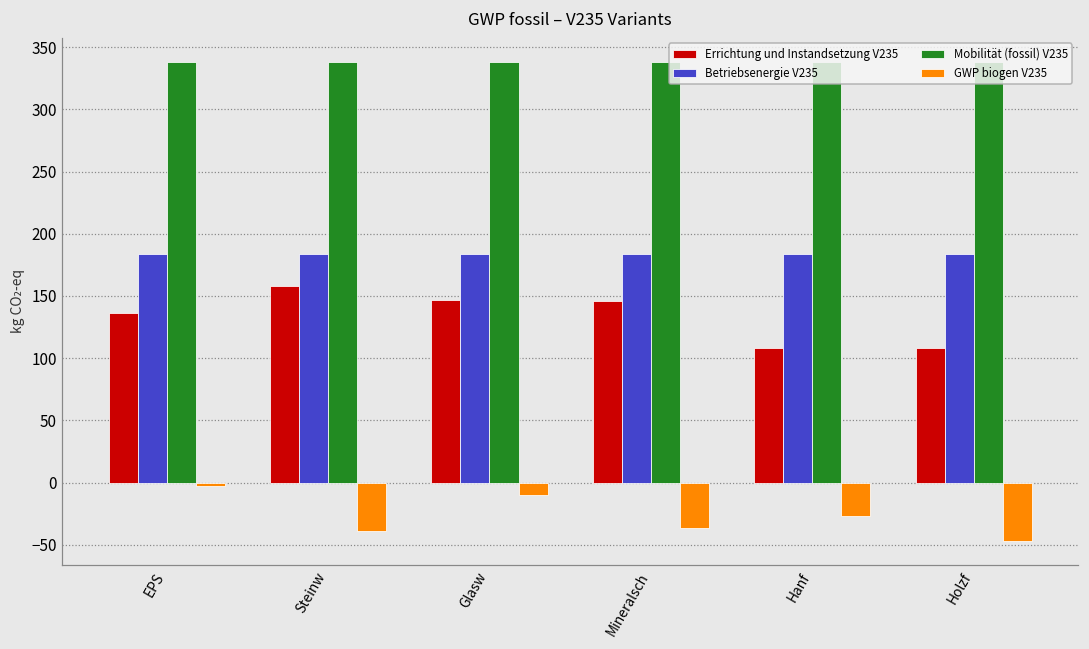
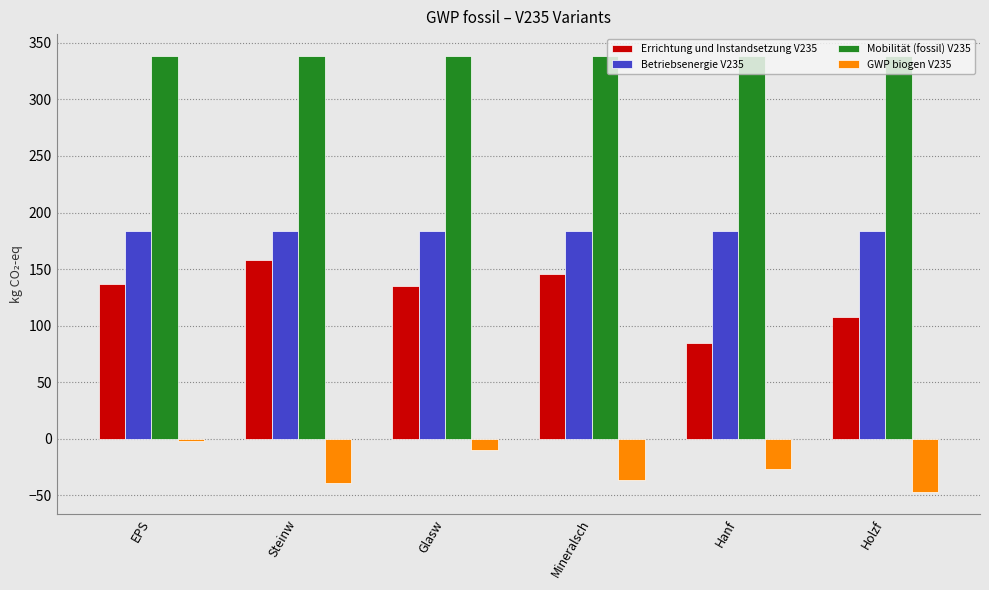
  {
    "Errichtung und Instandsetzung V235": {
      "EPS": 137,
      "Steinw": 158,
-     "Glasw": 146,
+     "Glasw": 135,
      "Mineralsch": 146,
-     "Hanf": 108,
+     "Hanf": 85,
      "Holzf": 108
    },
    "Betriebsenergie V235": {
      "EPS": 184,
      "Steinw": 184,
      "Glasw": 184,
      "Mineralsch": 184,
      "Hanf": 184,
      "Holzf": 184
    },
    "Mobilität (fossil) V235": {
      "EPS": 338,
      "Steinw": 338,
      "Glasw": 338,
      "Mineralsch": 338
    },
    "GWP biogen V235": {
      "EPS": -2,
      "Steinw": -39,
      "Glasw": -10,
      "Mineralsch": -37,
      "Hanf": -27,
      "Holzf": -47
    }
  }
